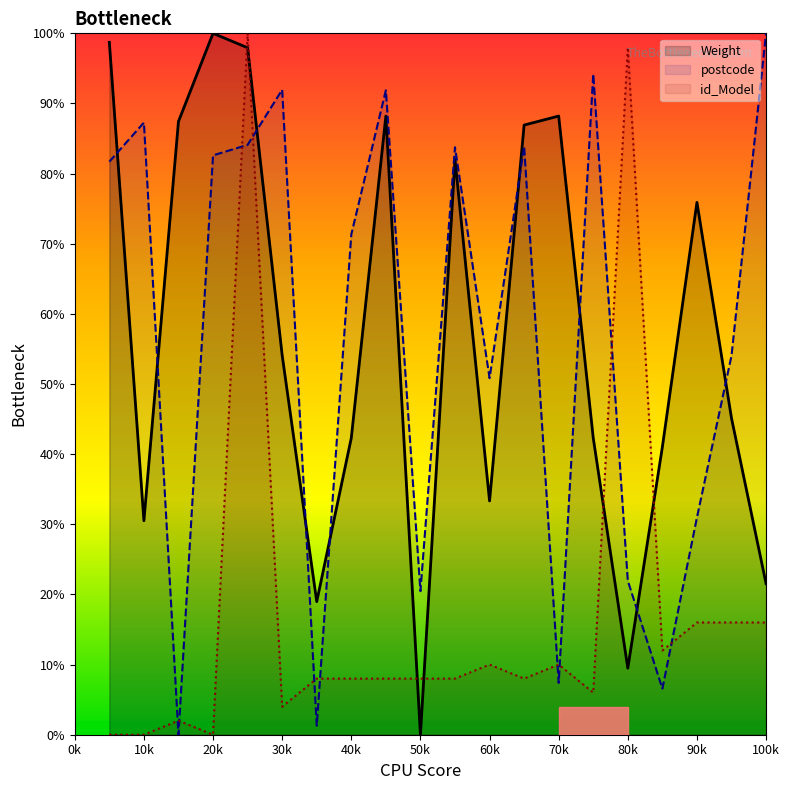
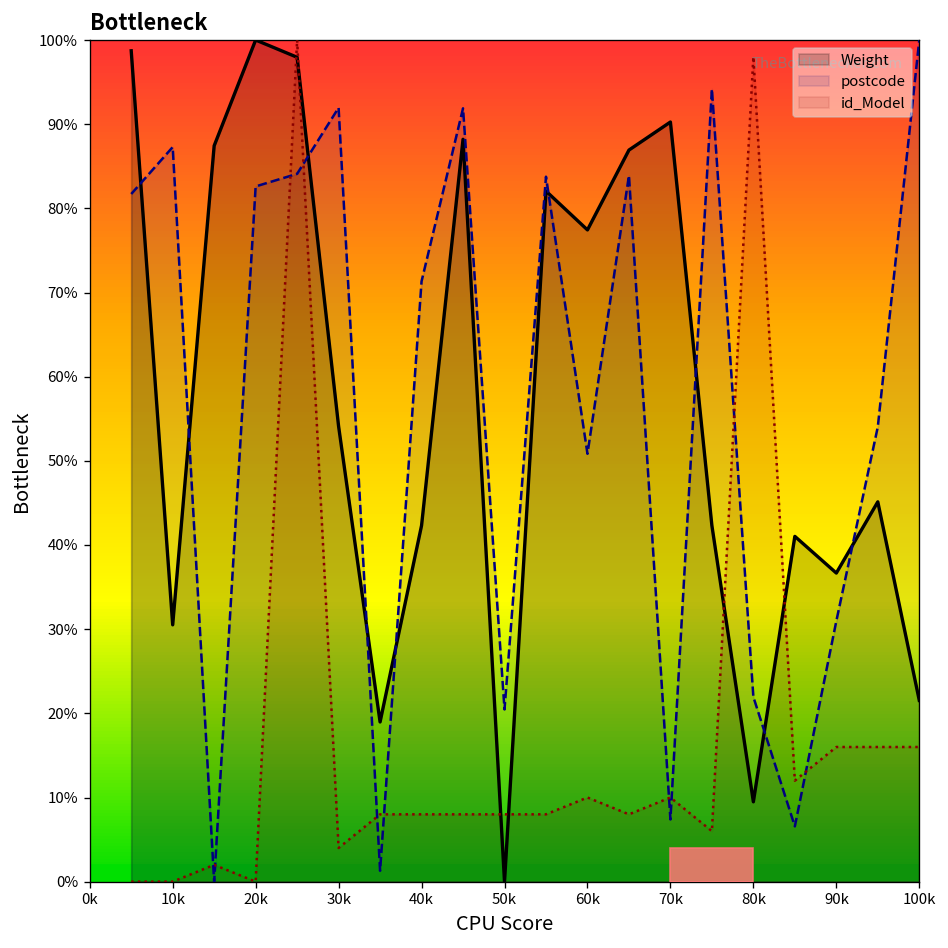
  {
    "Weight": {
      "10k": "31%",
      "20k": "100%",
      "30k": "54%",
      "40k": "42%",
-     "60k": "33%",
-     "70k": "88%",
+     "60k": "77%",
+     "70k": "90%",
      "80k": "9%",
-     "90k": "76%",
+     "90k": "37%",
      "100k": "22%"
    }
  }
